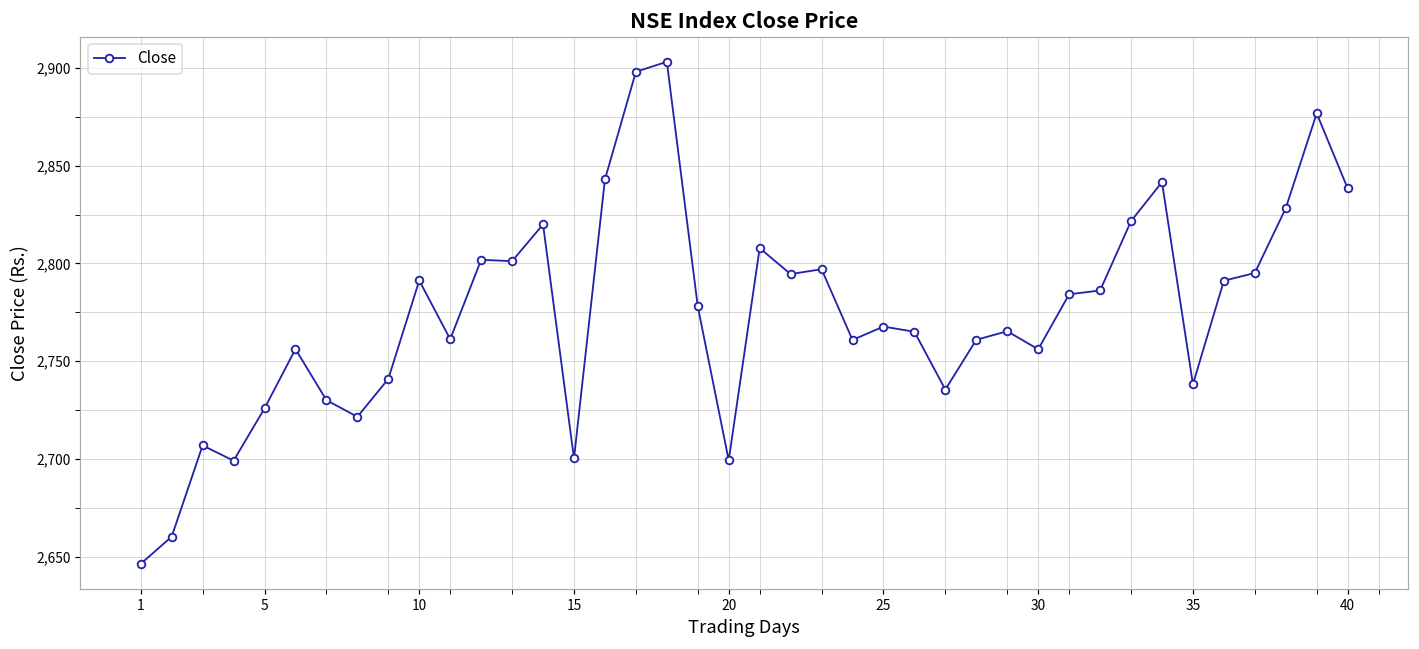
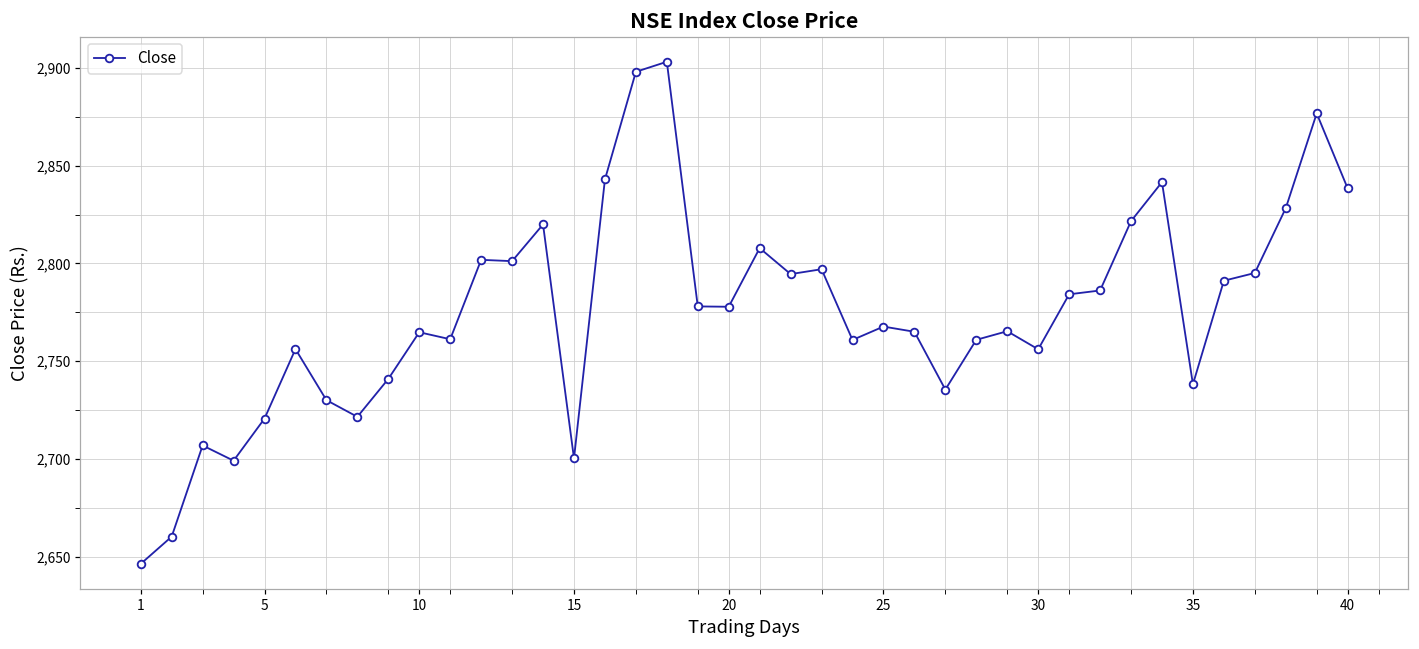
  {
    "1": "2,646",
-   "5": "2,726",
-   "10": "2,791",
+   "5": "2,721",
+   "10": "2,765",
    "15": "2,700",
-   "20": "2,699",
+   "20": "2,778",
    "25": "2,768",
    "30": "2,756",
    "35": "2,738",
    "40": "2,838"
  }
